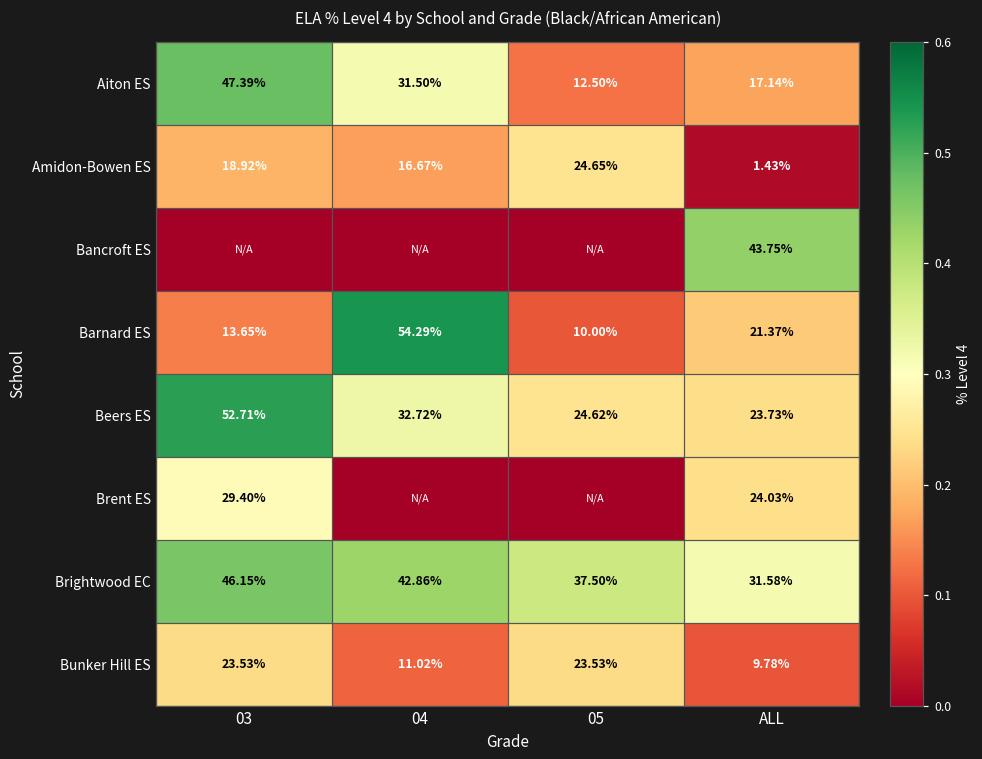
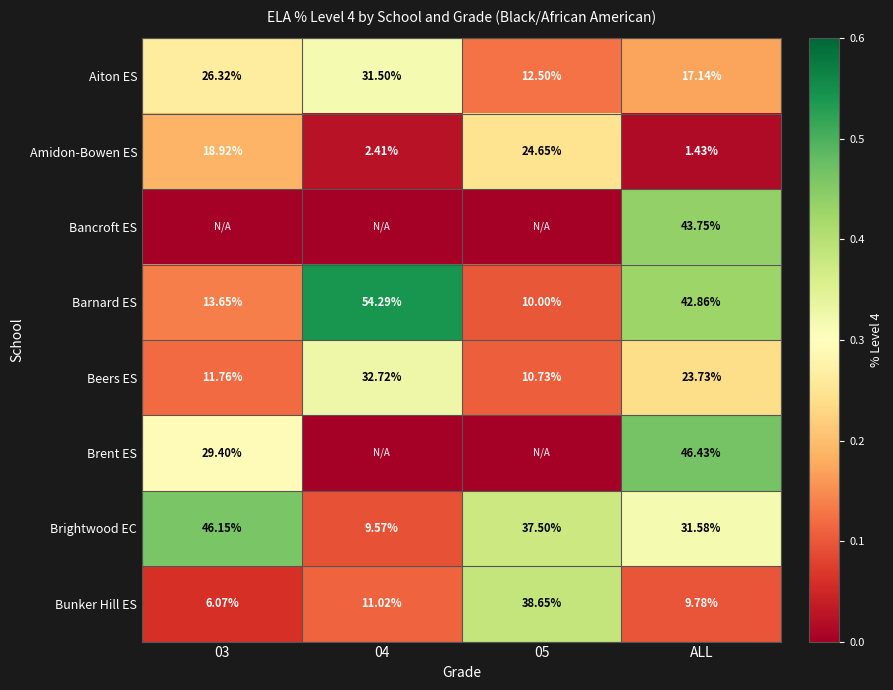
  {
    "Aiton ES": {
-     "03": "47.39%",
+     "03": "26.32%",
      "04": "31.50%",
      "05": "12.50%",
      "ALL": "17.14%"
    },
    "Amidon-Bowen ES": {
      "03": "18.92%",
-     "04": "16.67%",
+     "04": "2.41%",
      "05": "24.65%",
      "ALL": "1.43%"
    },
    "Bancroft ES": {
      "ALL": "43.75%"
    },
    "Barnard ES": {
      "03": "13.65%",
      "04": "54.29%",
      "05": "10.00%",
-     "ALL": "21.37%"
+     "ALL": "42.86%"
    },
    "Beers ES": {
-     "03": "52.71%",
+     "03": "11.76%",
      "04": "32.72%",
-     "05": "24.62%",
+     "05": "10.73%",
      "ALL": "23.73%"
    },
    "Brent ES": {
      "03": "29.40%",
-     "ALL": "24.03%"
+     "ALL": "46.43%"
    },
    "Brightwood EC": {
      "03": "46.15%",
-     "04": "42.86%",
+     "04": "9.57%",
      "05": "37.50%",
      "ALL": "31.58%"
    },
    "Bunker Hill ES": {
-     "03": "23.53%",
+     "03": "6.07%",
      "04": "11.02%",
-     "05": "23.53%",
+     "05": "38.65%",
      "ALL": "9.78%"
    }
  }
